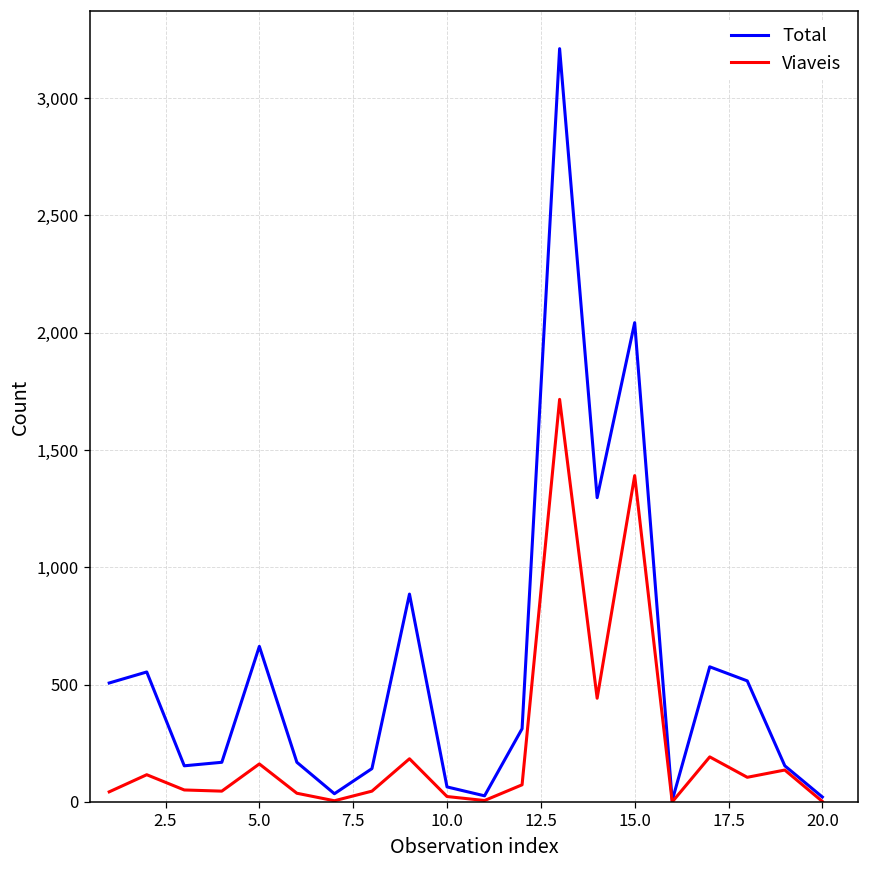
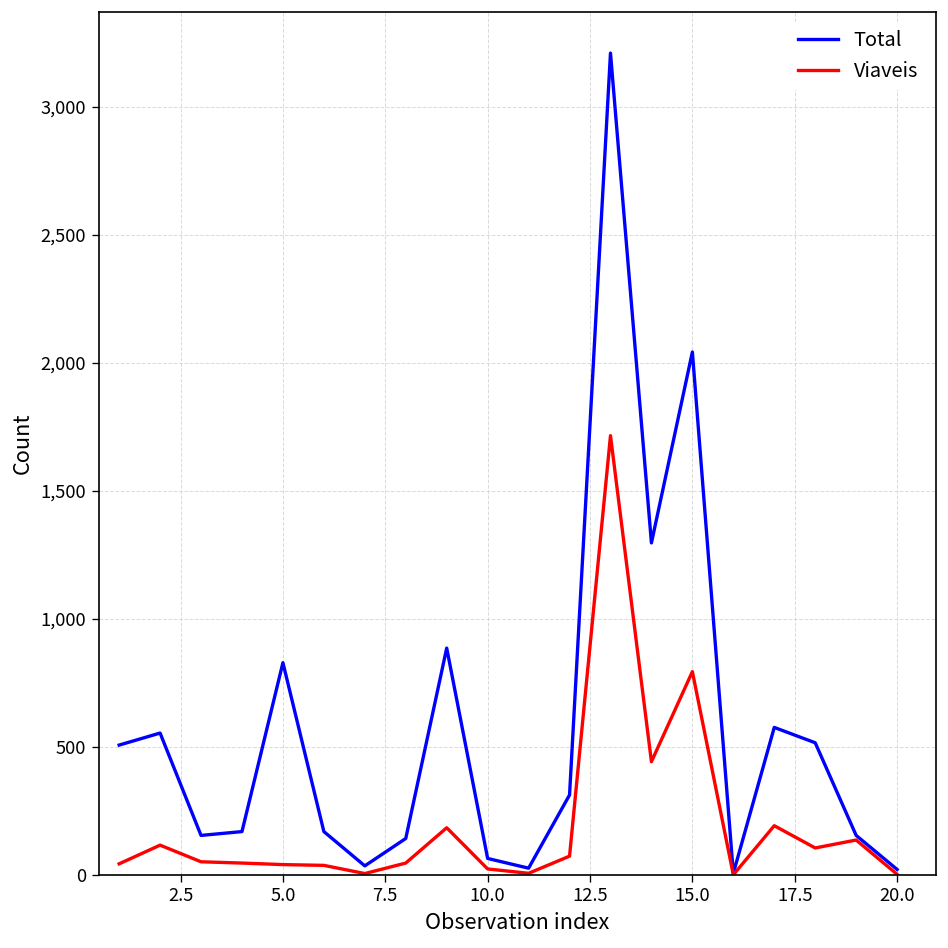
  {
    "Total": {
-     "5.0": "660",
+     "5.0": "830",
      "10.0": "60",
      "15.0": "2,040",
      "20.0": "20"
    },
    "Viaveis": {
-     "5.0": "160",
+     "5.0": "40",
      "10.0": "20",
-     "15.0": "1,390",
+     "15.0": "790",
      "20.0": "0"
    }
  }
